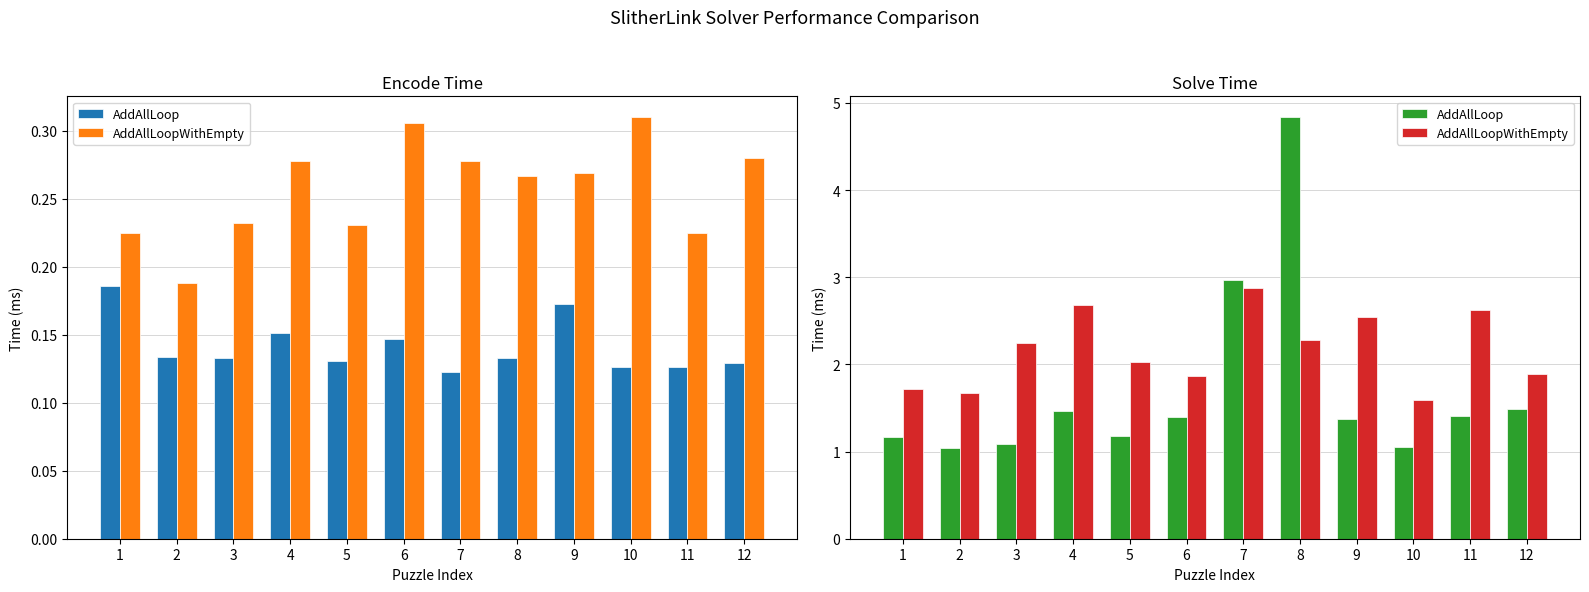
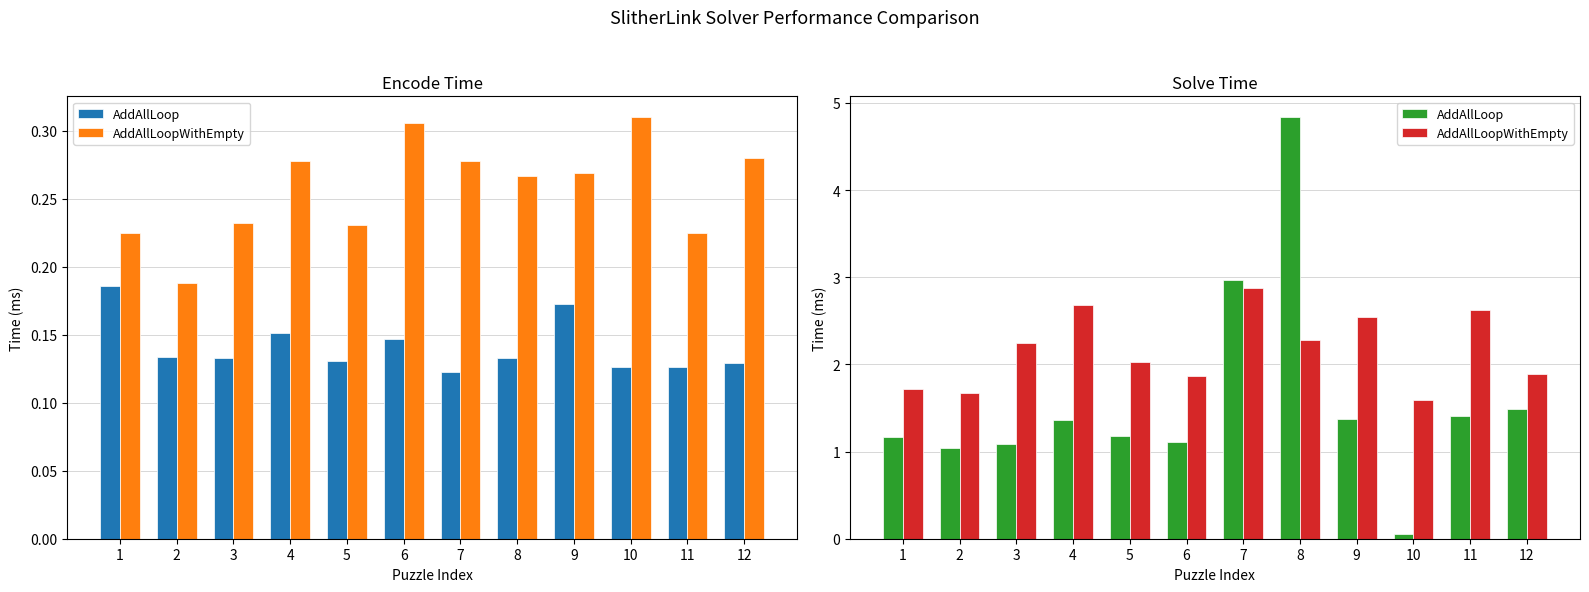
  {
    "Solve Time": {
      "AddAllLoop": {
        "1": 1.2,
        "2": 1.0,
        "3": 1.1,
-       "4": 1.5,
+       "4": 1.4,
        "5": 1.2,
-       "6": 1.4,
+       "6": 1.1,
        "7": 3.0,
        "8": 4.8,
        "9": 1.4,
-       "10": 1.1,
+       "10": 0.1,
        "11": 1.4,
        "12": 1.5
      },
      "AddAllLoopWithEmpty": {
        "1": 1.7,
        "2": 1.7,
        "3": 2.2,
        "4": 2.7,
        "5": 2.0,
        "6": 1.9,
        "7": 2.9,
        "8": 2.3,
        "9": 2.5,
        "10": 1.6,
        "11": 2.6,
        "12": 1.9
      }
    }
  }
